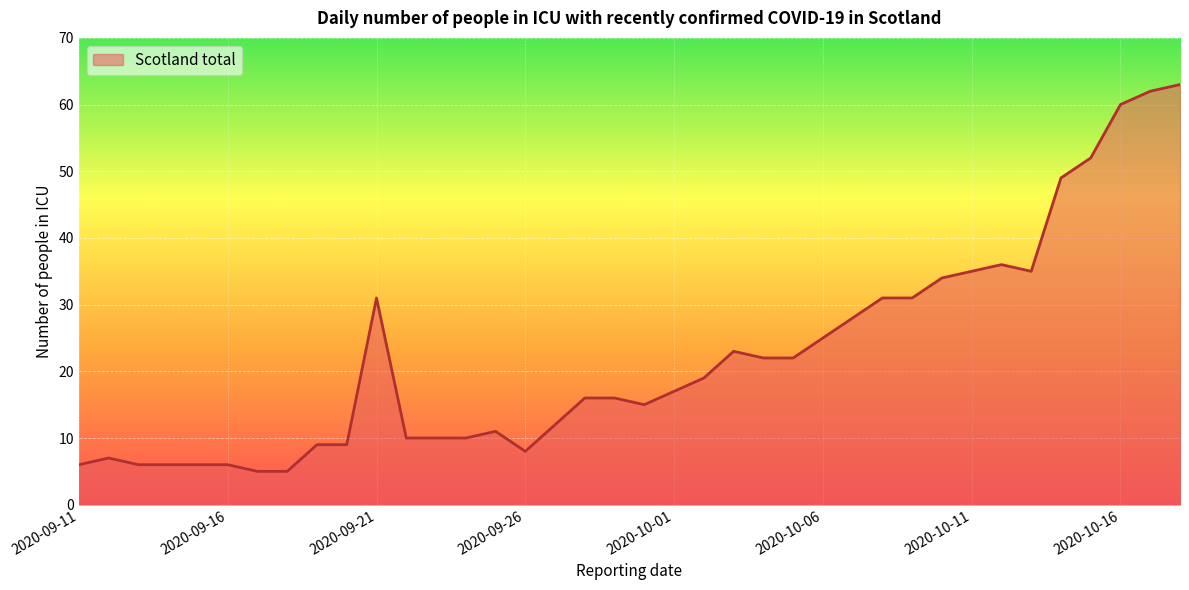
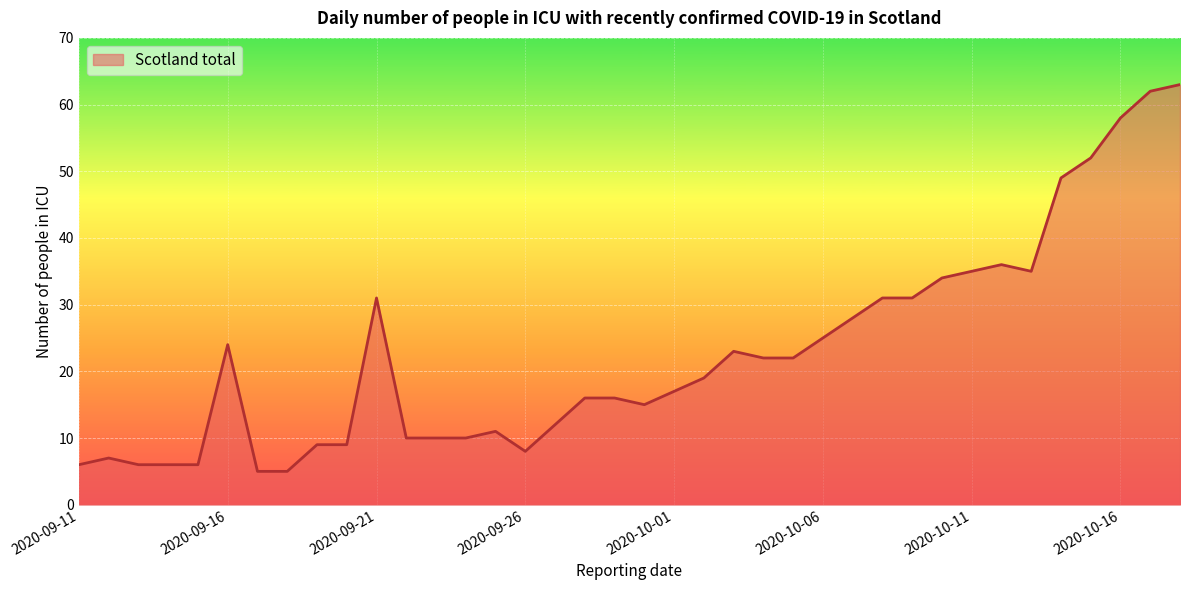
  {
    "2020-09-11": 6,
-   "2020-09-16": 6,
+   "2020-09-16": 24,
    "2020-09-21": 31,
    "2020-09-26": 8,
    "2020-10-01": 17,
    "2020-10-06": 25,
    "2020-10-11": 35,
-   "2020-10-16": 60
+   "2020-10-16": 58
  }
